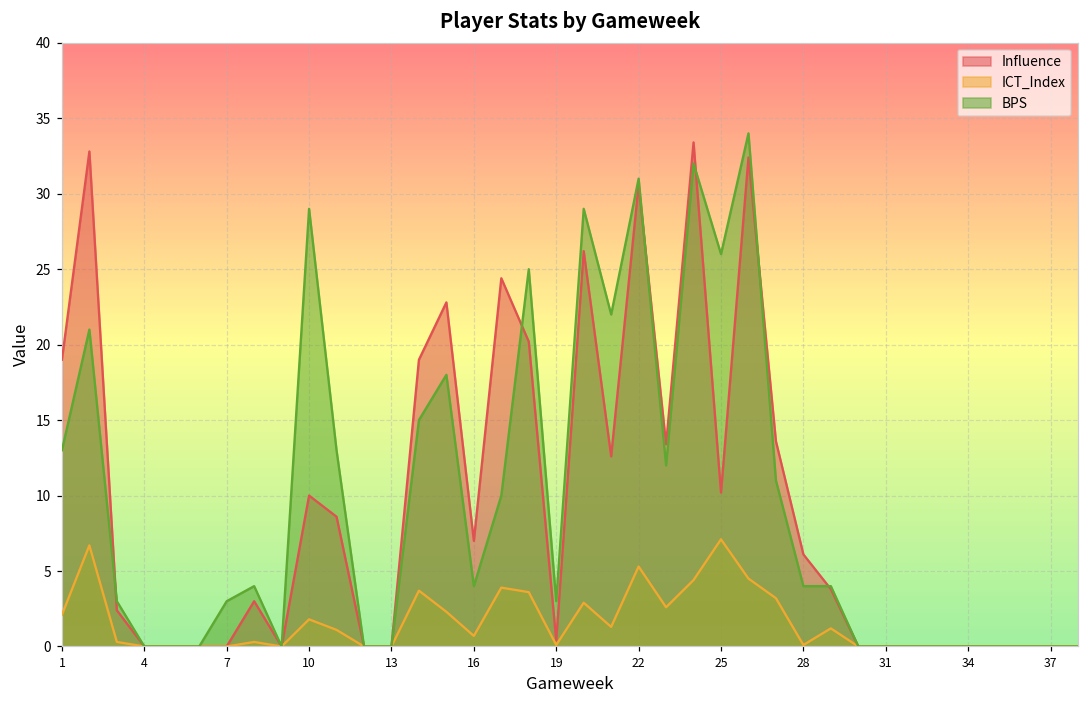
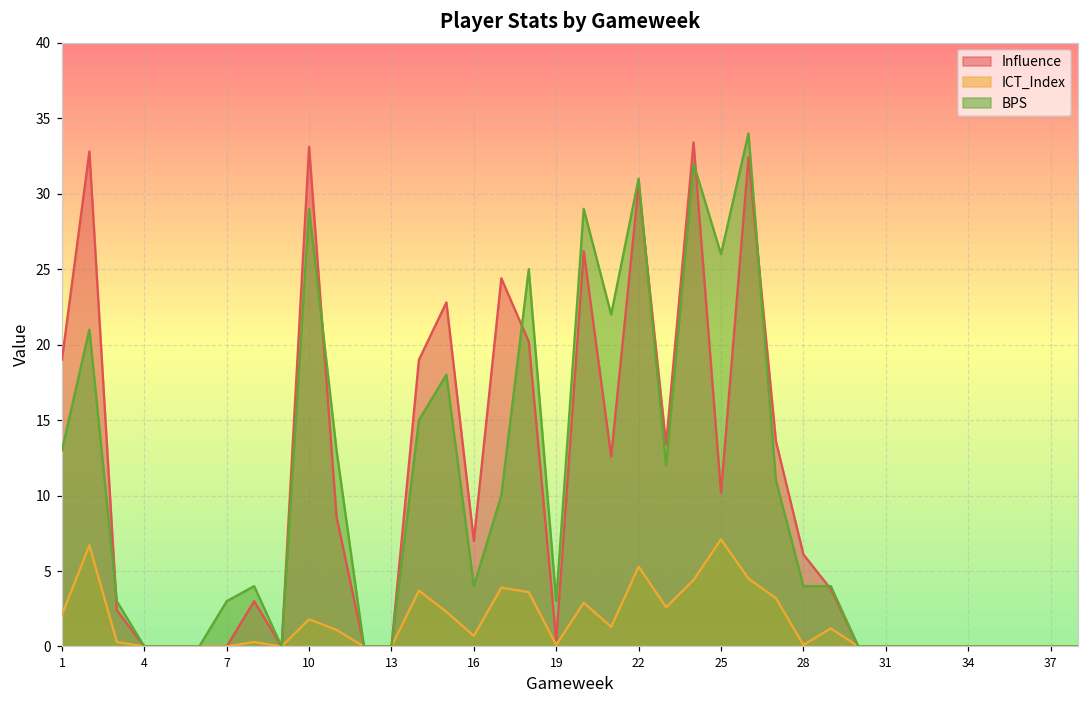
  {
    "Influence": {
      "1": 19.0,
-     "10": 10.0,
+     "10": 33.1,
      "16": 7.0,
      "19": 0.4,
      "22": 30.6,
      "25": 10.2,
      "28": 6.1
    },
    "ICT_Index": {
      "1": 2.1,
      "10": 1.8,
      "16": 0.7,
      "19": 0.1,
      "22": 5.3,
      "25": 7.1,
      "28": 0.1
    },
    "BPS": {
      "1": 13.0,
      "7": 3.0,
      "10": 29.0,
      "16": 4.0,
      "19": 3.0,
      "22": 31.0,
      "25": 26.0,
      "28": 4.0
    }
  }
